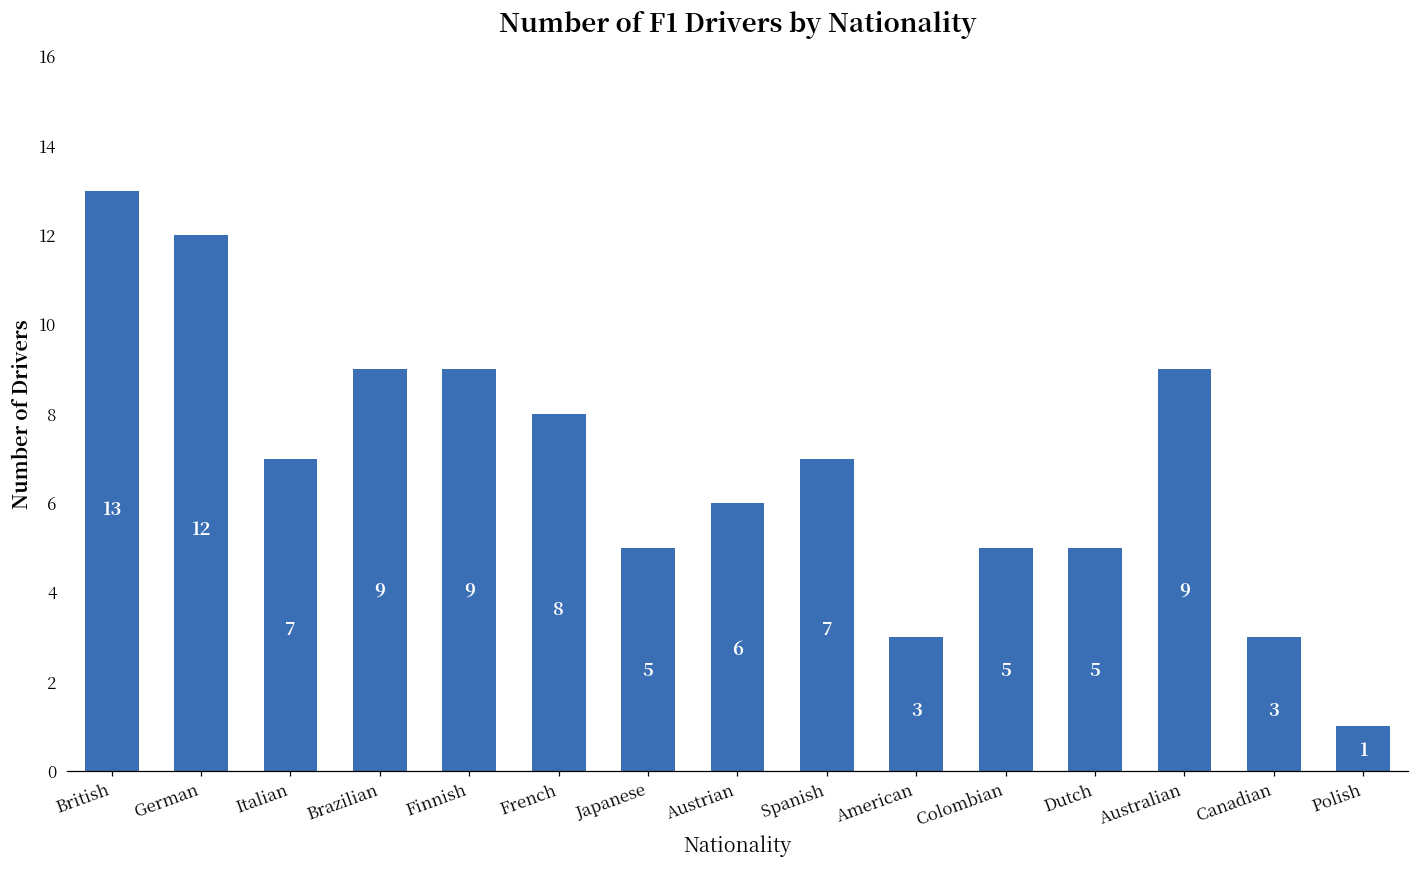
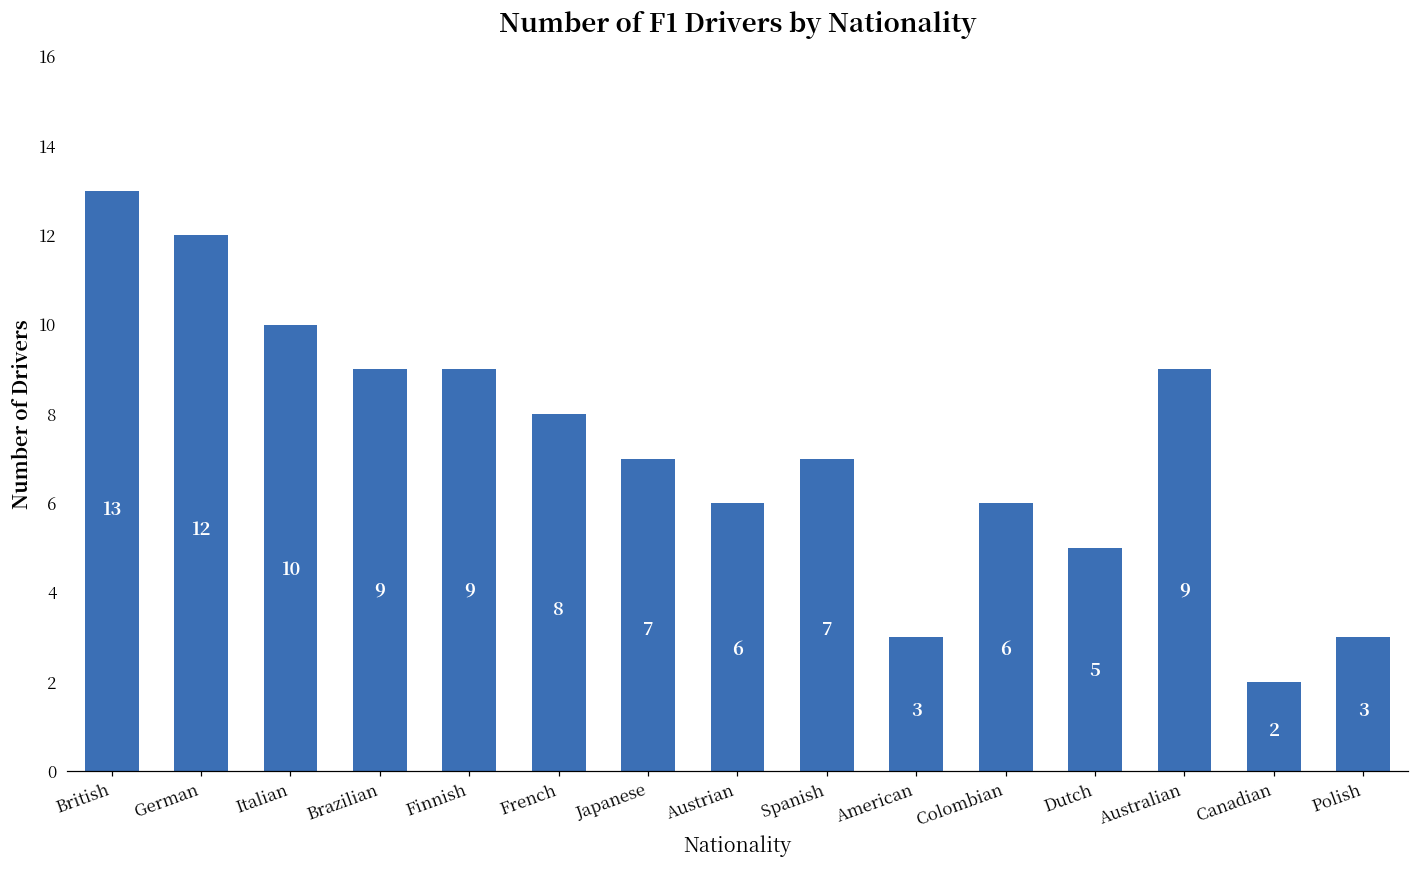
  {
    "British": 13,
    "German": 12,
-   "Italian": 7,
+   "Italian": 10,
    "Brazilian": 9,
    "Finnish": 9,
    "French": 8,
-   "Japanese": 5,
+   "Japanese": 7,
    "Austrian": 6,
    "Spanish": 7,
    "American": 3,
-   "Colombian": 5,
+   "Colombian": 6,
    "Dutch": 5,
    "Australian": 9,
-   "Canadian": 3,
-   "Polish": 1
+   "Canadian": 2,
+   "Polish": 3
  }
